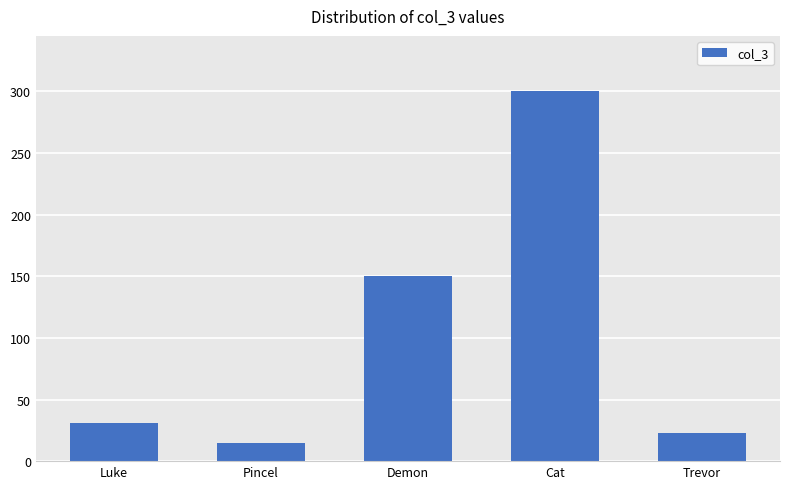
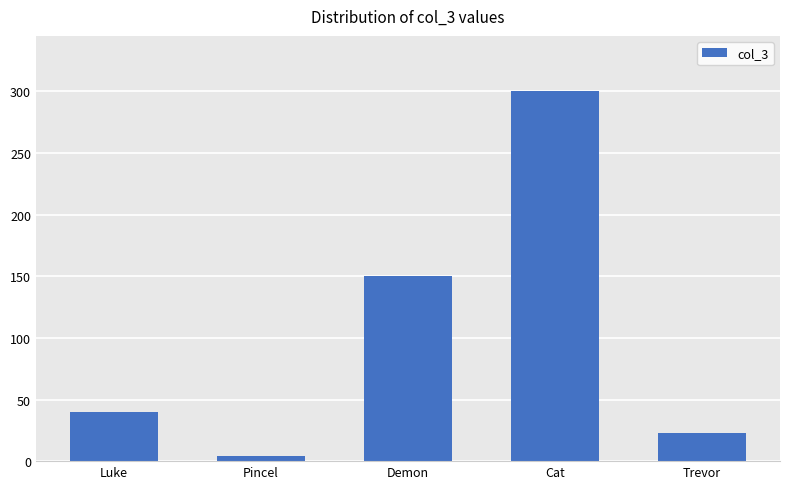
  {
-   "Luke": 31,
-   "Pincel": 15,
+   "Luke": 40,
+   "Pincel": 4,
    "Demon": 150,
    "Cat": 300,
    "Trevor": 23
  }
